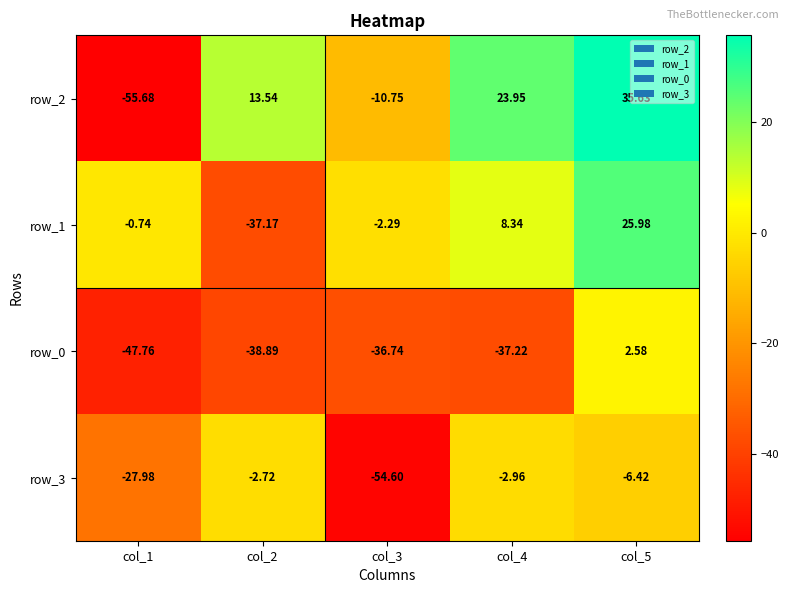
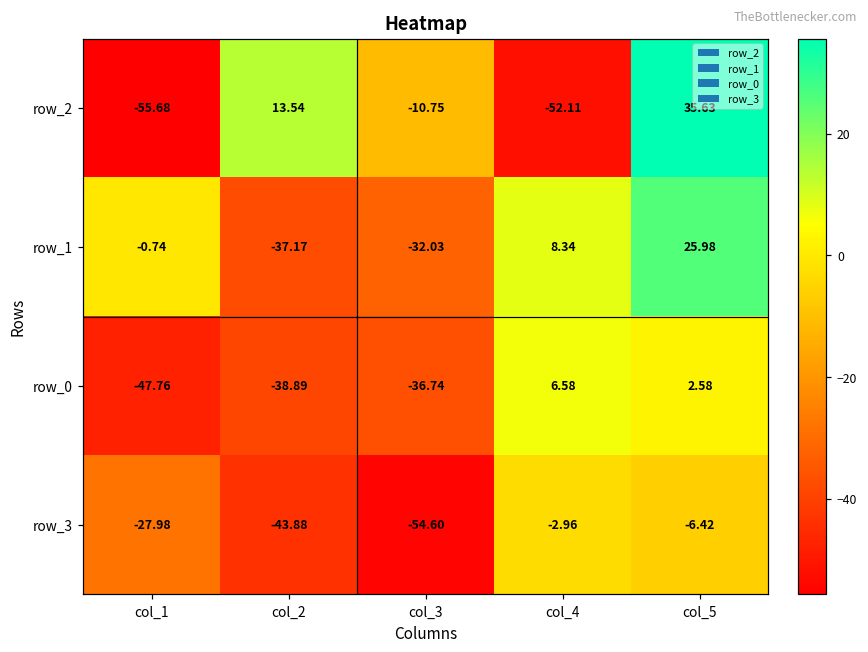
  {
    "row_2": {
      "col_1": -55.68,
      "col_2": 13.54,
      "col_3": -10.75,
-     "col_4": 23.95
+     "col_4": -52.11
    },
    "row_1": {
      "col_1": -0.74,
      "col_2": -37.17,
-     "col_3": -2.29,
+     "col_3": -32.03,
      "col_4": 8.34,
      "col_5": 25.98
    },
    "row_0": {
      "col_1": -47.76,
      "col_2": -38.89,
      "col_3": -36.74,
-     "col_4": -37.22,
+     "col_4": 6.58,
      "col_5": 2.58
    },
    "row_3": {
      "col_1": -27.98,
-     "col_2": -2.72,
+     "col_2": -43.88,
      "col_3": -54.60,
      "col_4": -2.96,
      "col_5": -6.42
    }
  }
